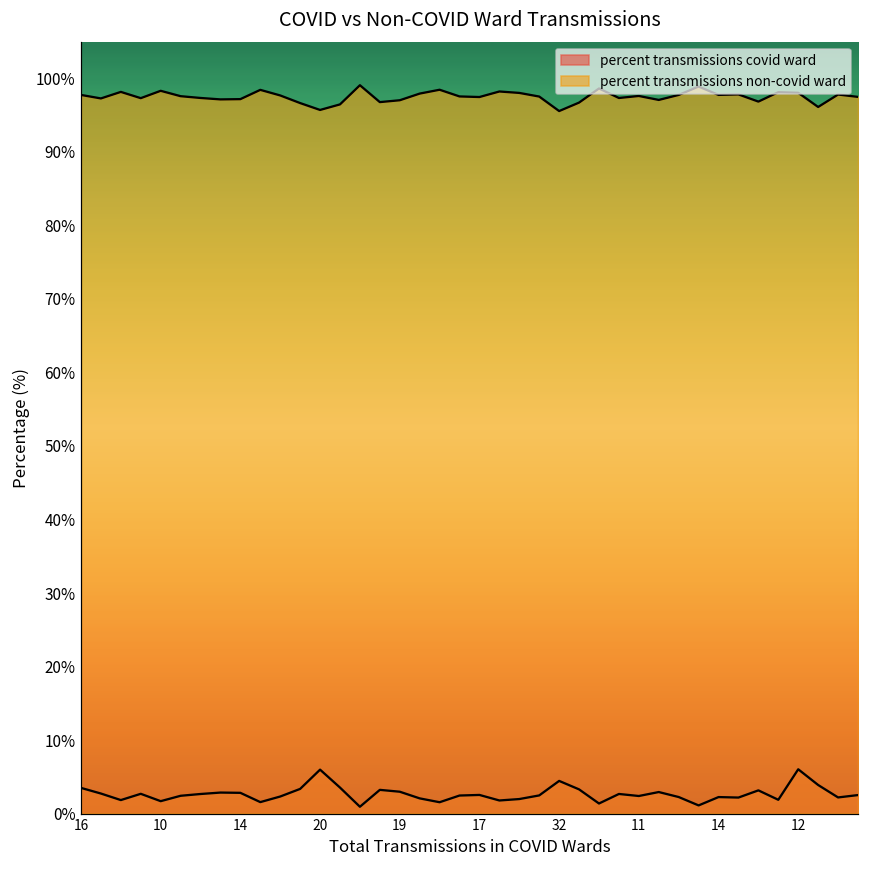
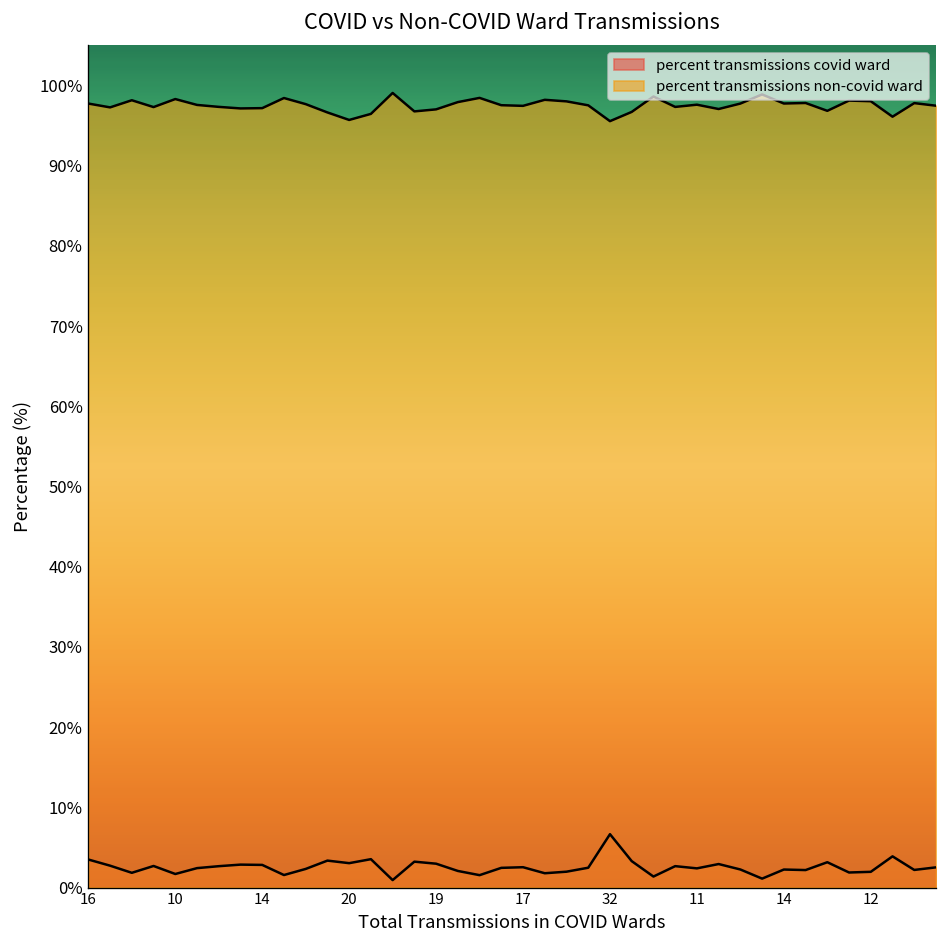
  {
    "percent transmissions covid ward": {
      "16": "3%",
-     "20": "6%",
-     "32": "4%",
-     "12": "6%"
+     "20": "3%",
+     "32": "7%",
+     "12": "2%"
    },
    "percent transmissions non-covid ward": {
      "16": "98%",
      "20": "96%",
      "32": "96%"
    }
  }
